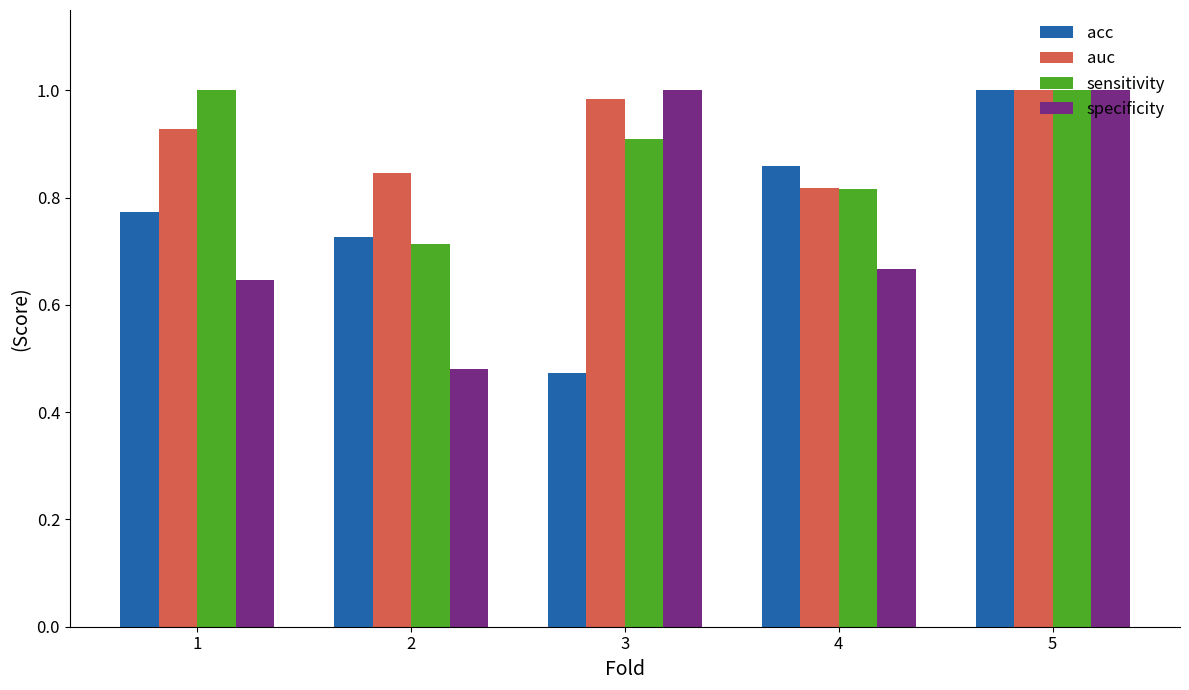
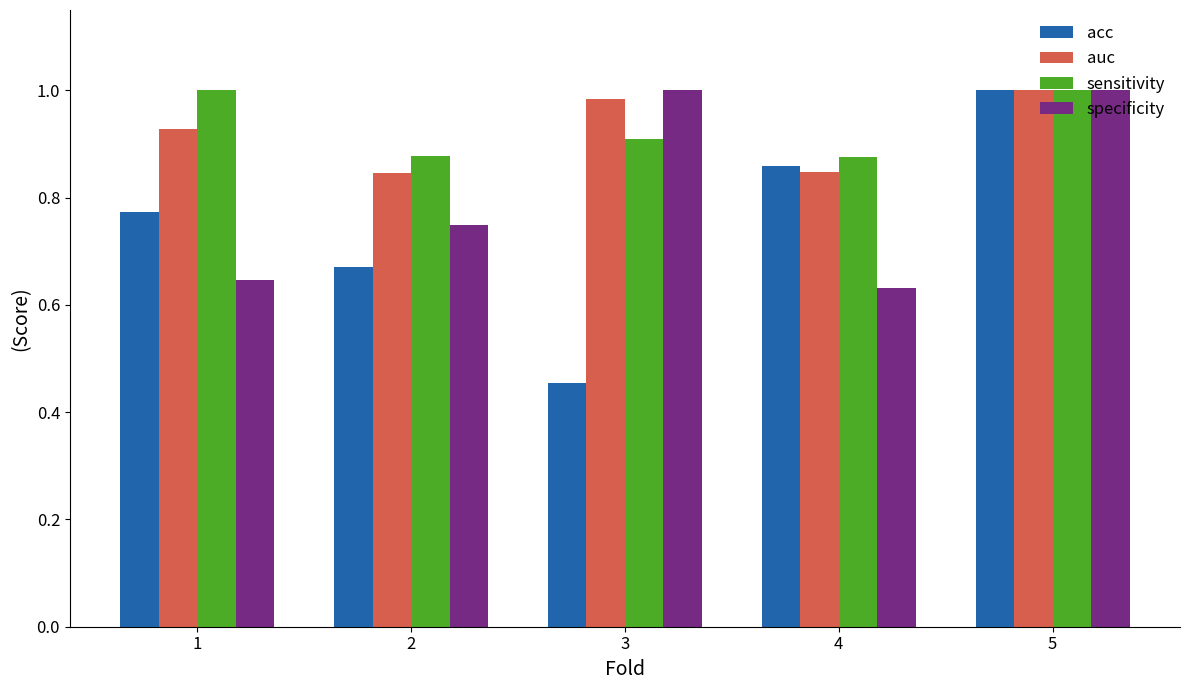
  {
    "acc": {
      "1": 0.77,
-     "2": 0.73,
-     "3": 0.47,
+     "2": 0.67,
+     "3": 0.45,
      "4": 0.86,
      "5": 1.00
    },
    "auc": {
      "1": 0.93,
      "2": 0.85,
      "3": 0.98,
-     "4": 0.82,
+     "4": 0.85,
      "5": 1.00
    },
    "sensitivity": {
      "1": 1.00,
-     "2": 0.71,
+     "2": 0.88,
      "3": 0.91,
-     "4": 0.82,
+     "4": 0.88,
      "5": 1.00
    },
    "specificity": {
      "1": 0.65,
-     "2": 0.48,
+     "2": 0.75,
      "3": 1.00,
-     "4": 0.67,
+     "4": 0.63,
      "5": 1.00
    }
  }
